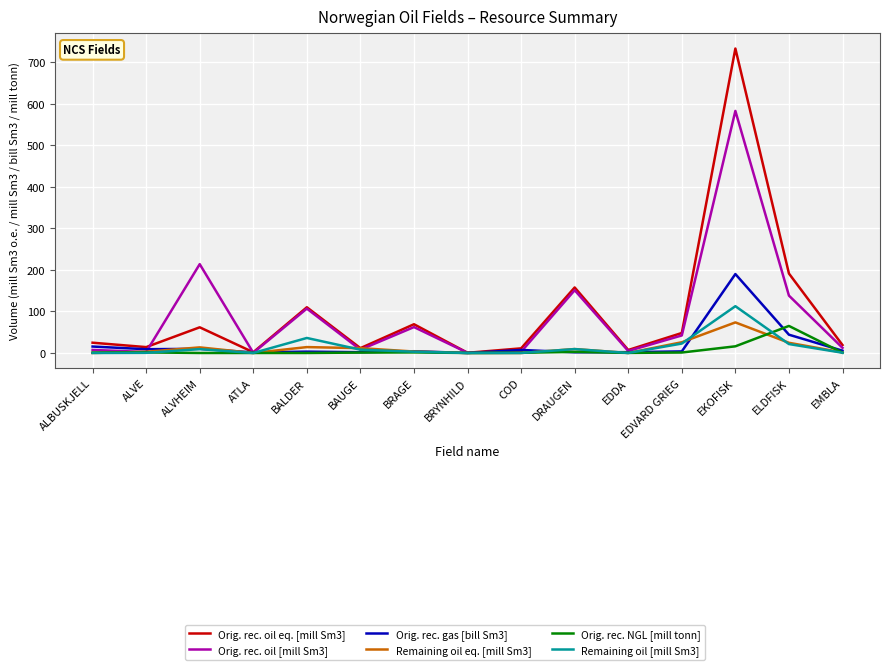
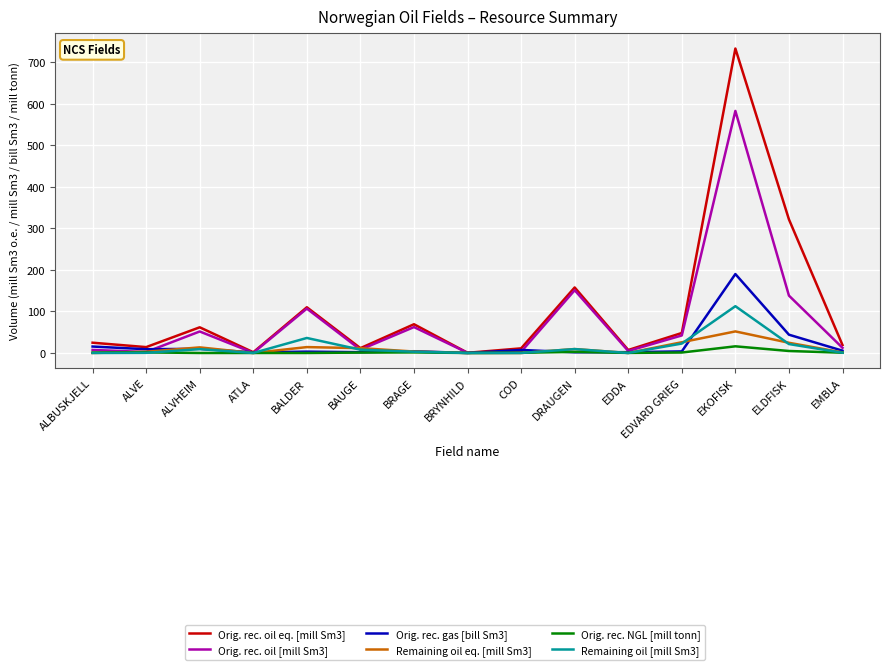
  {
    "Orig. rec. oil eq. [mill Sm3]": {
      "ALBUSKJELL": 20,
      "ALVHEIM": 60,
      "BRAGE": 70,
      "DRAUGEN": 160,
      "EKOFISK": 730,
-     "ELDFISK": 190,
+     "ELDFISK": 320,
      "EMBLA": 20
    },
    "Orig. rec. oil [mill Sm3]": {
      "ALBUSKJELL": 10,
-     "ALVHEIM": 210,
+     "ALVHEIM": 50,
      "BRAGE": 60,
      "DRAUGEN": 150,
      "EKOFISK": 580,
      "ELDFISK": 140,
      "EMBLA": 10
    },
    "Orig. rec. gas [bill Sm3]": {
      "ALBUSKJELL": 20,
      "EKOFISK": 190,
      "ELDFISK": 40
    },
    "Remaining oil eq. [mill Sm3]": {
      "BALDER": 10,
-     "EKOFISK": 70
+     "EKOFISK": 50
    },
    "Orig. rec. NGL [mill tonn]": {
      "ALVHEIM": 0,
      "EKOFISK": 20,
-     "ELDFISK": 70
+     "ELDFISK": 0
    },
    "Remaining oil [mill Sm3]": {
      "BALDER": 40,
      "EKOFISK": 110
    }
  }
